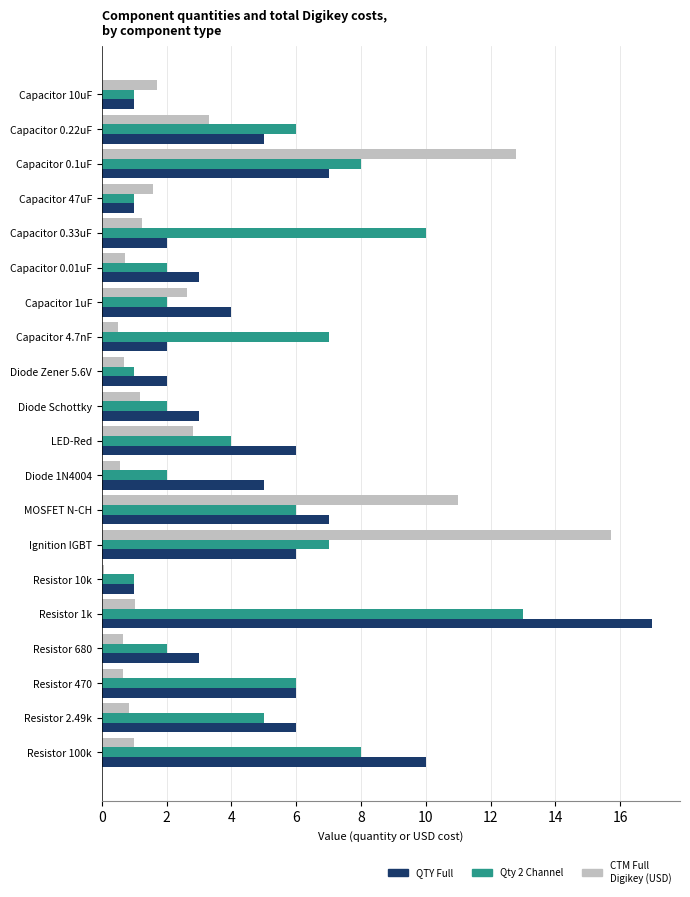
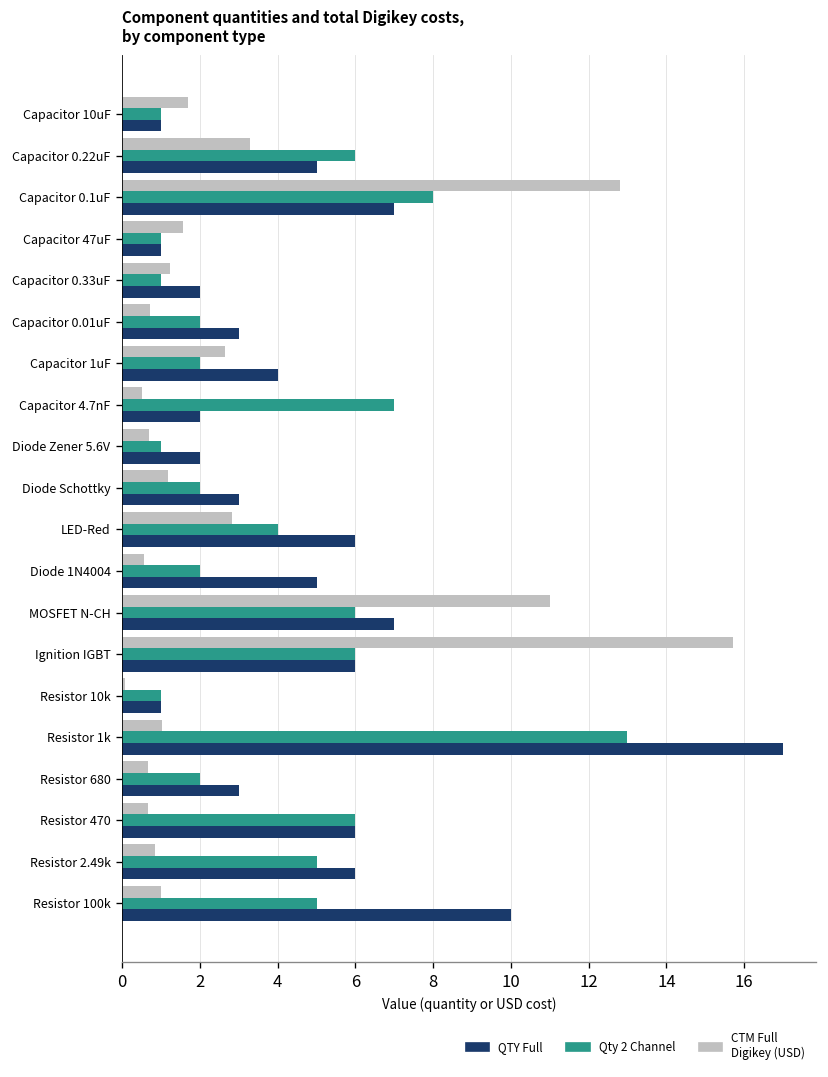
  {
    "QTY Full": {
      "Capacitor 10uF": 1,
      "Capacitor 0.22uF": 5,
      "Capacitor 0.1uF": 7,
      "Capacitor 47uF": 1,
      "Capacitor 0.33uF": 2,
      "Capacitor 0.01uF": 3,
      "Capacitor 1uF": 4,
      "Capacitor 4.7nF": 2,
      "Diode Zener 5.6V": 2,
      "Diode Schottky": 3,
      "LED-Red": 6,
      "Diode 1N4004": 5,
      "MOSFET N-CH": 7,
      "Ignition IGBT": 6,
      "Resistor 10k": 1,
      "Resistor 1k": 17,
      "Resistor 680": 3,
      "Resistor 470": 6,
      "Resistor 2.49k": 6,
      "Resistor 100k": 10
    },
    "Qty 2 Channel": {
      "Capacitor 10uF": 1,
      "Capacitor 0.22uF": 6,
      "Capacitor 0.1uF": 8,
      "Capacitor 47uF": 1,
-     "Capacitor 0.33uF": 10,
+     "Capacitor 0.33uF": 1,
      "Capacitor 0.01uF": 2,
      "Capacitor 1uF": 2,
      "Capacitor 4.7nF": 7,
      "Diode Zener 5.6V": 1,
      "Diode Schottky": 2,
      "LED-Red": 4,
      "Diode 1N4004": 2,
      "MOSFET N-CH": 6,
-     "Ignition IGBT": 7,
+     "Ignition IGBT": 6,
      "Resistor 10k": 1,
      "Resistor 1k": 13,
      "Resistor 680": 2,
      "Resistor 470": 6,
      "Resistor 2.49k": 5,
-     "Resistor 100k": 8
+     "Resistor 100k": 5
    },
    "CTM Full Digikey (USD)": {
      "Capacitor 10uF": 1.7,
      "Capacitor 0.22uF": 3.3,
      "Capacitor 0.1uF": 12.8,
      "Capacitor 47uF": 1.6,
      "Capacitor 0.33uF": 1.2,
      "Capacitor 0.01uF": 0.7,
      "Capacitor 1uF": 2.6,
      "Capacitor 4.7nF": 0.5,
      "Diode Zener 5.6V": 0.7,
      "Diode Schottky": 1.2,
      "LED-Red": 2.8,
      "Diode 1N4004": 0.6,
      "MOSFET N-CH": 11,
      "Ignition IGBT": 15.7,
      "Resistor 10k": 0.1,
      "Resistor 1k": 1,
      "Resistor 680": 0.7,
      "Resistor 470": 0.7,
      "Resistor 2.49k": 0.8,
      "Resistor 100k": 1
    }
  }
